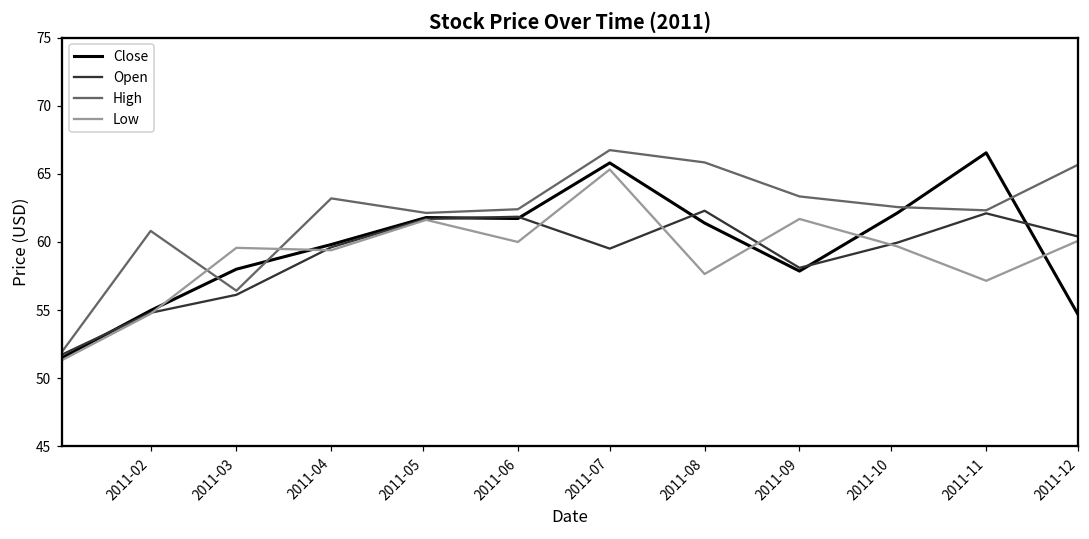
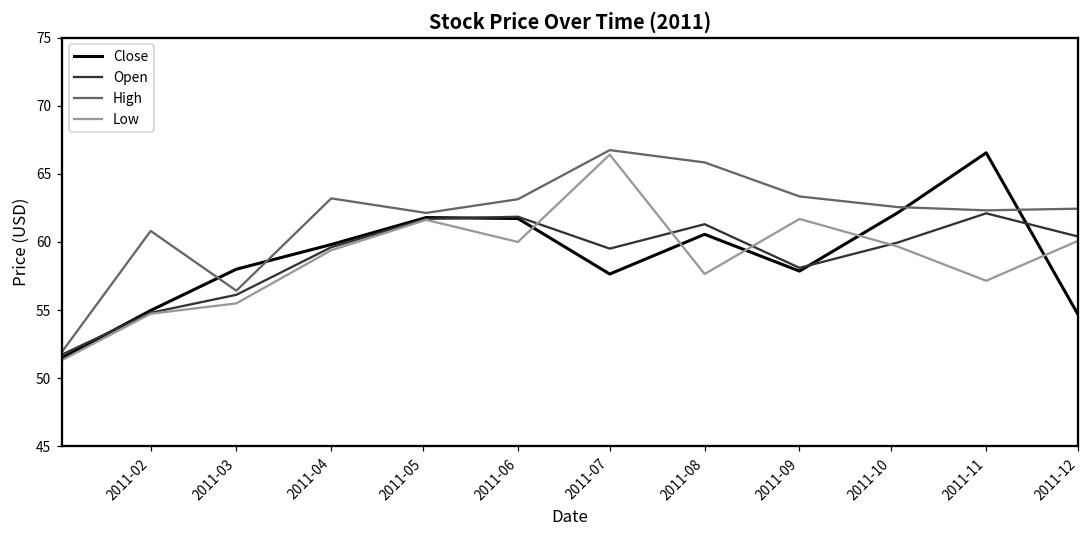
  {
    "Close": {
      "2011-03": 58.0,
-     "2011-07": 65.8,
-     "2011-08": 61.4,
+     "2011-07": 57.6,
+     "2011-08": 60.6,
      "2011-09": 57.9,
      "2011-11": 66.5,
      "2011-12": 54.7
    },
    "Open": {
      "2011-03": 56.1,
      "2011-07": 59.5,
-     "2011-08": 62.3,
+     "2011-08": 61.3,
      "2011-09": 58.1,
      "2011-11": 62.1,
      "2011-12": 60.4
    },
    "High": {
      "2011-02": 60.8,
      "2011-03": 56.4,
      "2011-04": 63.2,
-     "2011-06": 62.4,
+     "2011-06": 63.1,
      "2011-07": 66.7,
      "2011-08": 65.8,
      "2011-09": 63.3,
      "2011-11": 62.3,
-     "2011-12": 65.7
+     "2011-12": 62.4
    },
    "Low": {
-     "2011-03": 59.6,
+     "2011-03": 55.5,
      "2011-04": 59.4,
      "2011-06": 60.0,
-     "2011-07": 65.3,
+     "2011-07": 66.4,
      "2011-08": 57.6,
      "2011-09": 61.7,
      "2011-11": 57.1,
      "2011-12": 60.1
    }
  }
